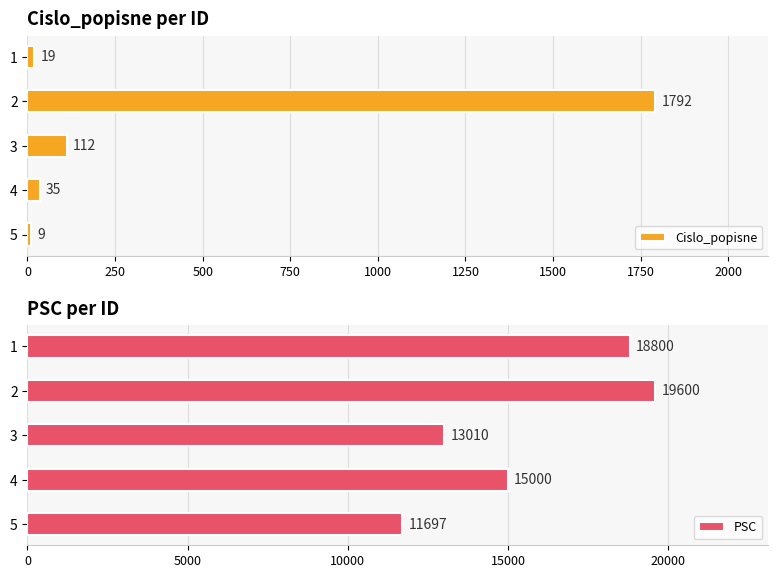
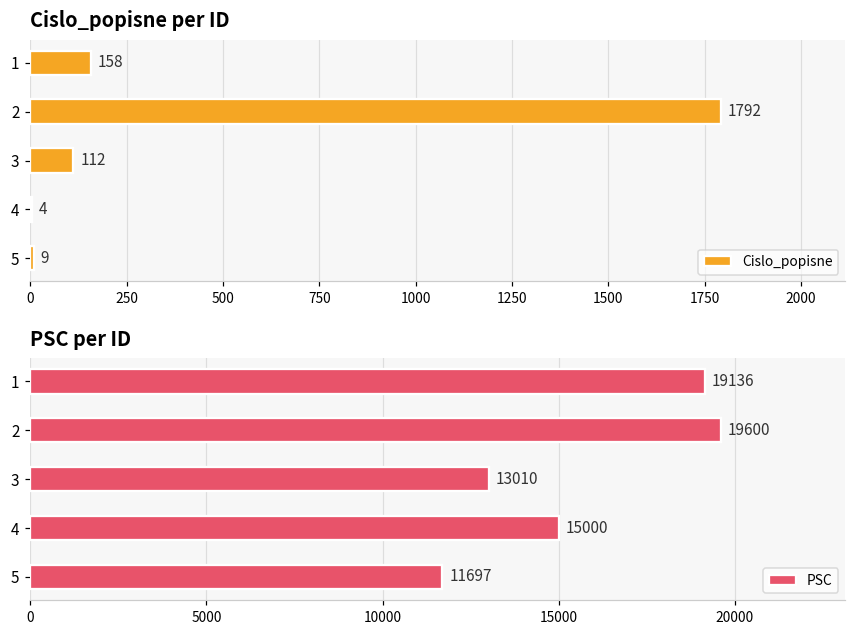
  {
    "Cislo_popisne per ID": {
-     "1": 19,
+     "1": 158,
      "2": 1792,
      "3": 112,
-     "4": 35,
+     "4": 4,
      "5": 9
    },
    "PSC per ID": {
-     "1": 18800,
+     "1": 19136,
      "2": 19600,
      "3": 13010,
      "4": 15000,
      "5": 11697
    }
  }
